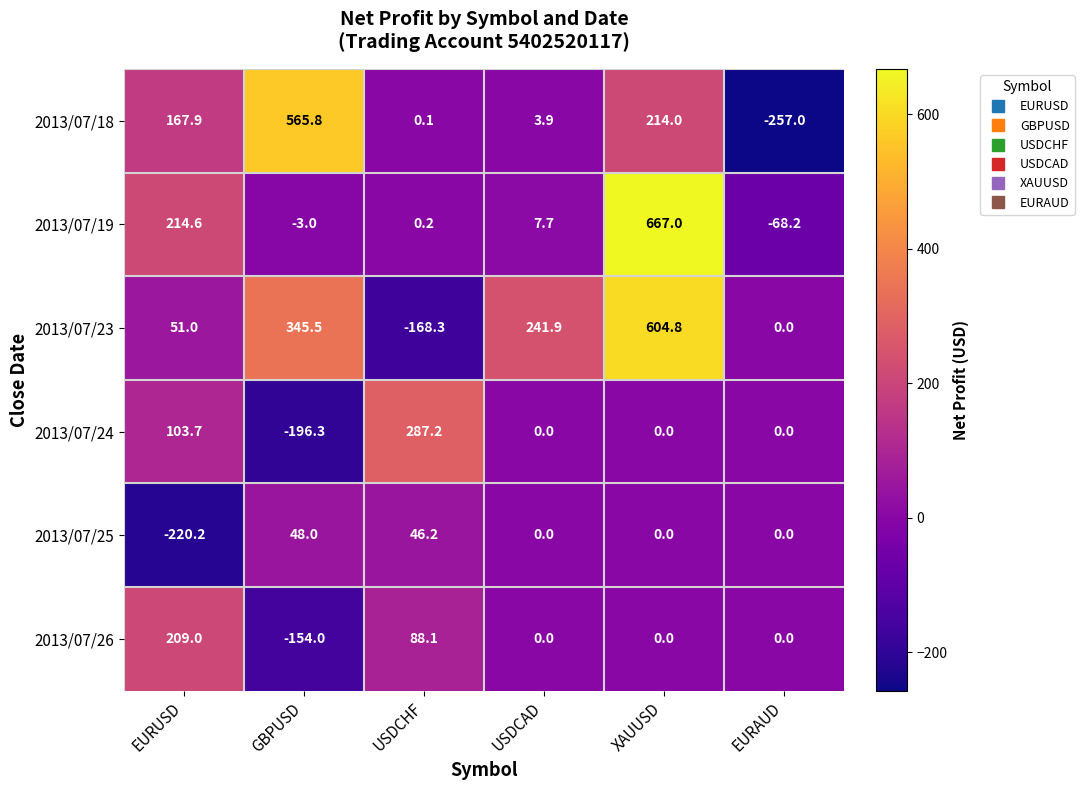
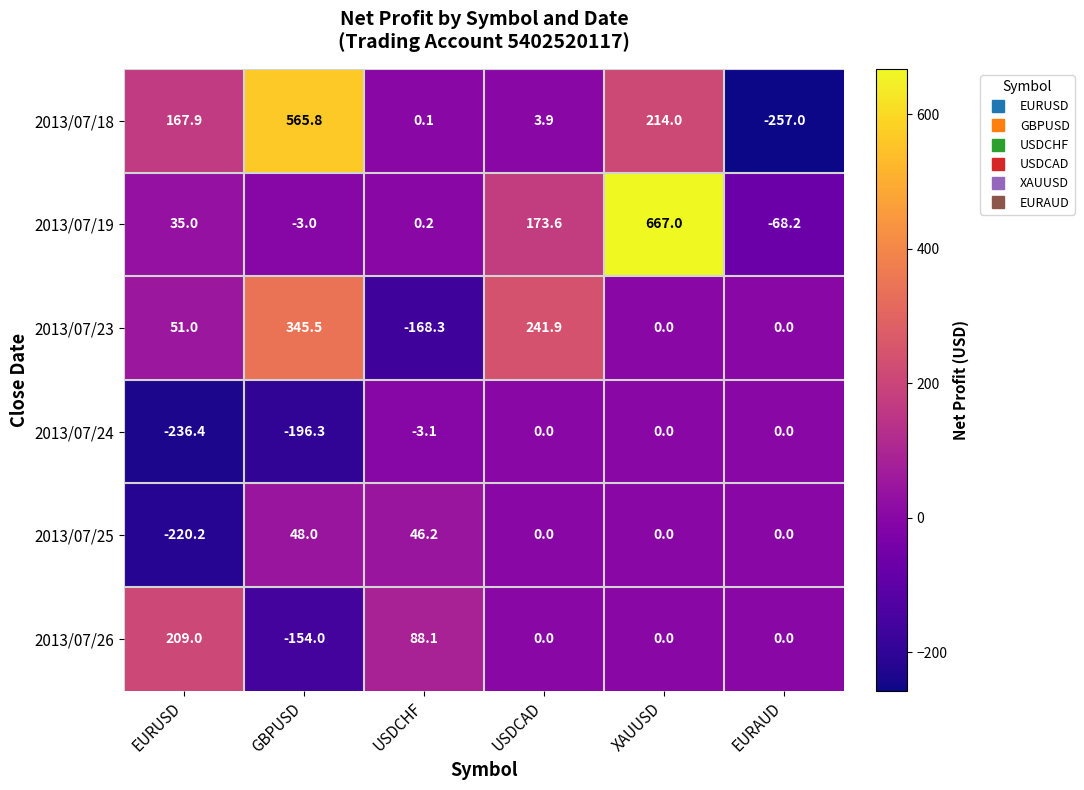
  {
    "2013/07/18": {
      "EURUSD": 167.9,
      "GBPUSD": 565.8,
      "USDCHF": 0.1,
      "USDCAD": 3.9,
      "XAUUSD": 214.0,
      "EURAUD": -257.0
    },
    "2013/07/19": {
-     "EURUSD": 214.6,
+     "EURUSD": 35.0,
      "GBPUSD": -3.0,
      "USDCHF": 0.2,
-     "USDCAD": 7.7,
+     "USDCAD": 173.6,
      "XAUUSD": 667.0,
      "EURAUD": -68.2
    },
    "2013/07/23": {
      "EURUSD": 51.0,
      "GBPUSD": 345.5,
      "USDCHF": -168.3,
      "USDCAD": 241.9,
-     "XAUUSD": 604.8,
+     "XAUUSD": 0.0,
      "EURAUD": 0.0
    },
    "2013/07/24": {
-     "EURUSD": 103.7,
+     "EURUSD": -236.4,
      "GBPUSD": -196.3,
-     "USDCHF": 287.2,
+     "USDCHF": -3.1,
      "USDCAD": 0.0,
      "XAUUSD": 0.0,
      "EURAUD": 0.0
    },
    "2013/07/25": {
      "EURUSD": -220.2,
      "GBPUSD": 48.0,
      "USDCHF": 46.2,
      "USDCAD": 0.0,
      "XAUUSD": 0.0,
      "EURAUD": 0.0
    },
    "2013/07/26": {
      "EURUSD": 209.0,
      "GBPUSD": -154.0,
      "USDCHF": 88.1,
      "USDCAD": 0.0,
      "XAUUSD": 0.0,
      "EURAUD": 0.0
    }
  }
